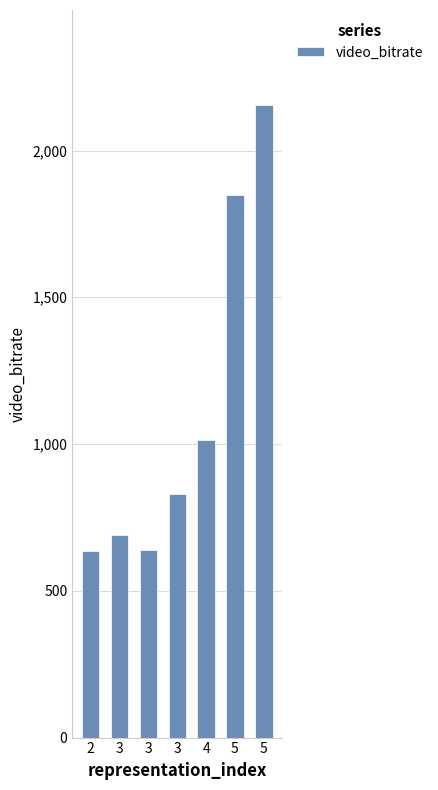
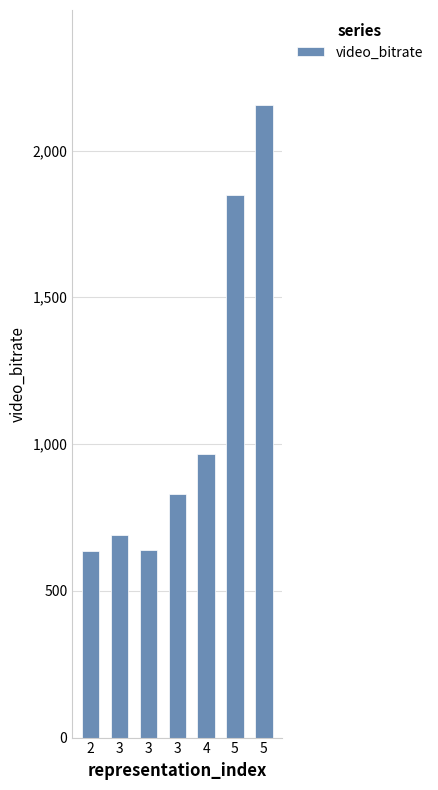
  {
    "2": "640",
-   "4": "1,010"
+   "4": "970"
  }
